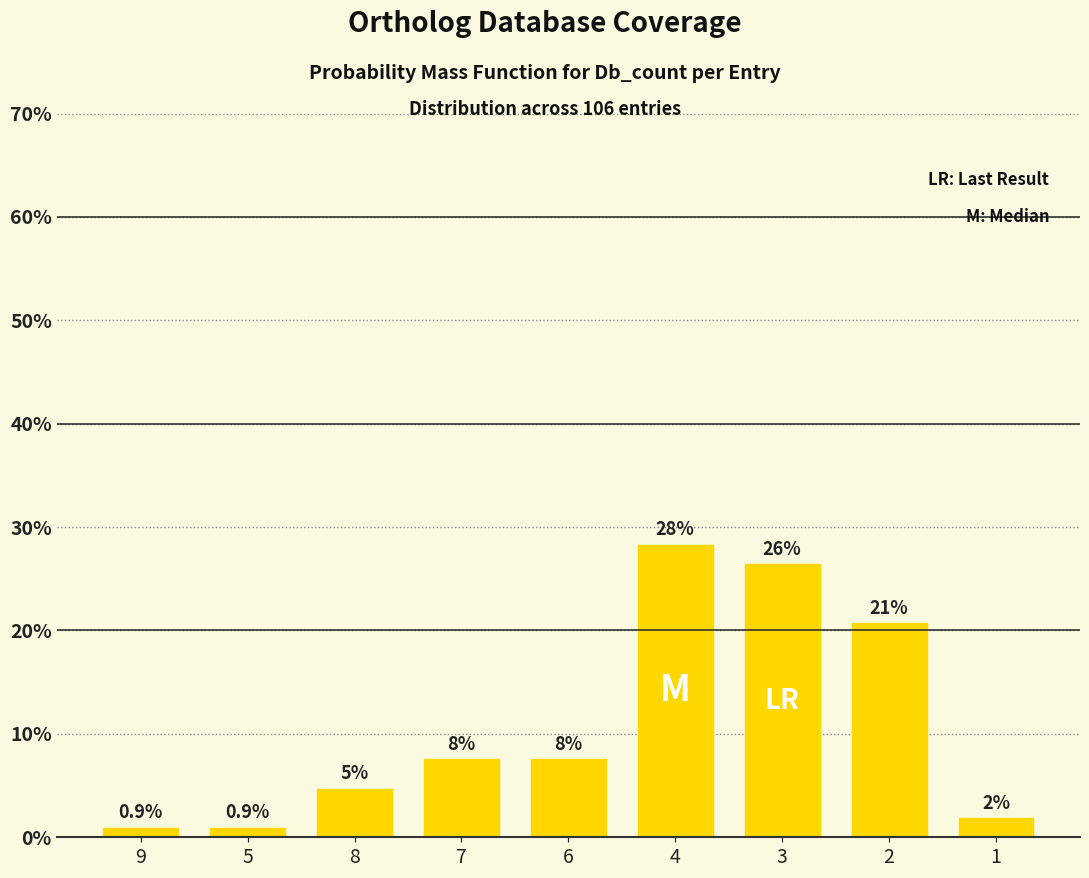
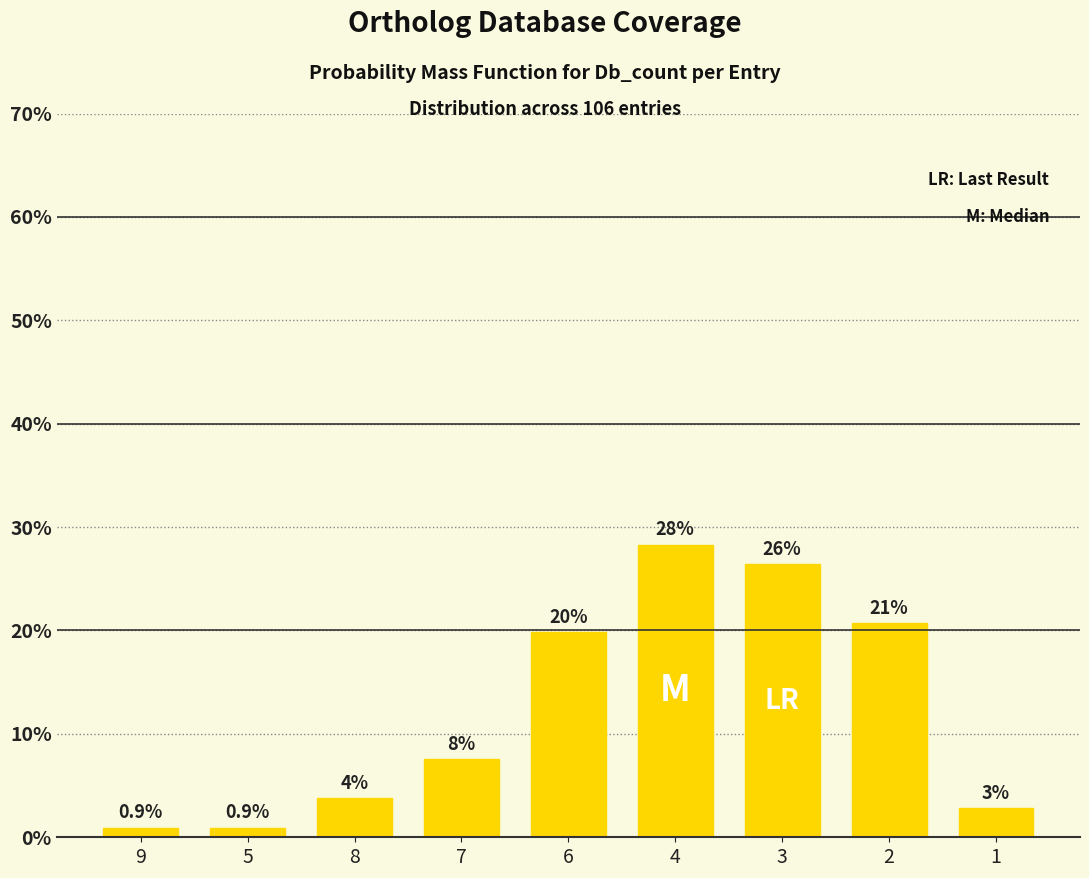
  {
    "9": "0.9%",
    "5": "0.9%",
-   "8": "5%",
+   "8": "4%",
    "7": "8%",
-   "6": "8%",
+   "6": "20%",
    "4": "28%",
    "3": "26%",
    "2": "21%",
-   "1": "2%"
+   "1": "3%"
  }
